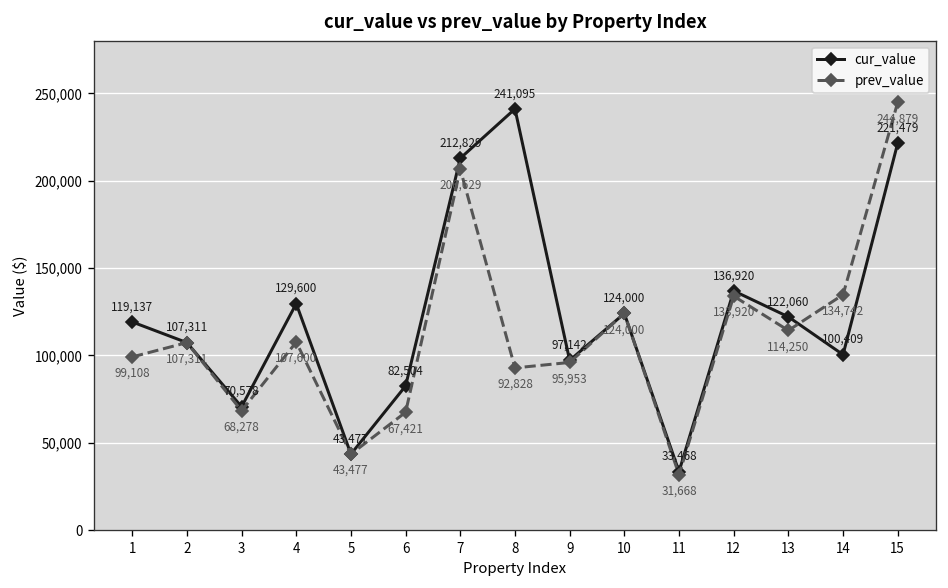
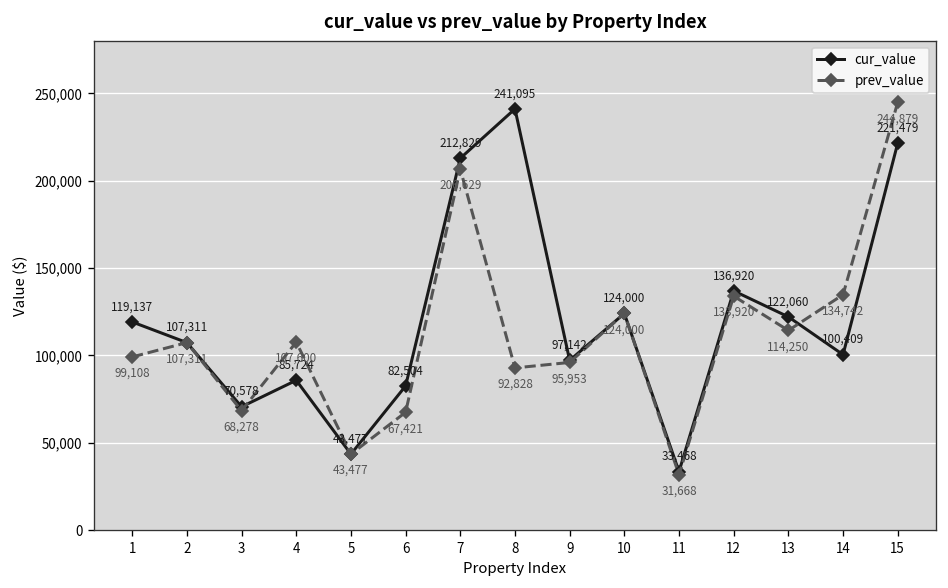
  {
    "cur_value": {
      "1": "119,137",
      "3": "70,578",
-     "4": "129,600",
+     "4": "85,724",
      "6": "82,504",
      "7": "212,829",
      "8": "241,095",
      "11": "33,468",
      "12": "136,920",
      "13": "122,060",
      "14": "100,409"
    },
    "prev_value": {
      "1": "99,108",
      "3": "68,278",
      "6": "67,421",
      "7": "206,629",
      "8": "92,828",
      "11": "31,668",
      "12": "133,920",
      "13": "114,250",
      "14": "134,742"
    }
  }
